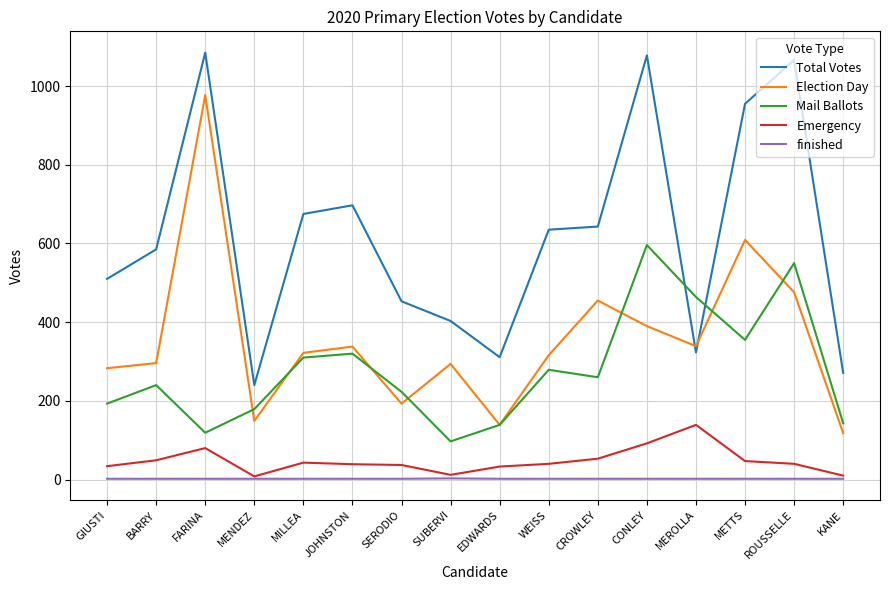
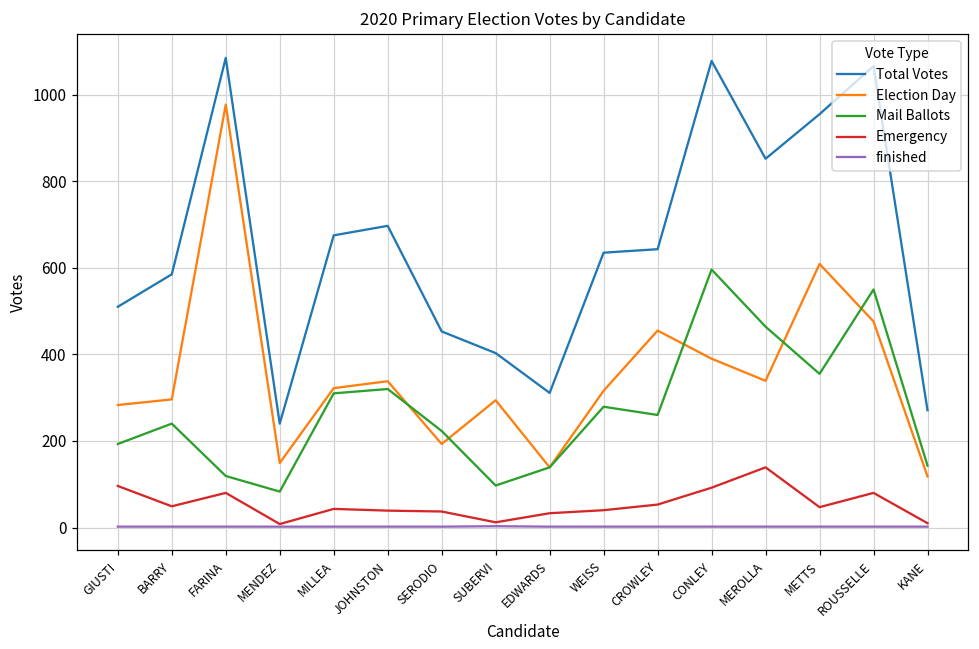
  {
    "Total Votes": {
      "GIUSTI": 510,
      "BARRY": 590,
      "FARINA": 1090,
      "MENDEZ": 240,
      "MILLEA": 680,
      "JOHNSTON": 700,
      "SERODIO": 450,
      "SUBERVI": 400,
      "EDWARDS": 310,
      "WEISS": 640,
      "CROWLEY": 640,
      "CONLEY": 1080,
-     "MEROLLA": 320,
+     "MEROLLA": 850,
      "METTS": 960,
      "KANE": 270
    },
    "Election Day": {
      "GIUSTI": 280,
      "BARRY": 300,
      "FARINA": 980,
      "MENDEZ": 150,
      "MILLEA": 320,
      "JOHNSTON": 340,
      "SERODIO": 190,
      "SUBERVI": 290,
      "WEISS": 320,
      "CROWLEY": 460,
      "CONLEY": 390,
      "MEROLLA": 340,
      "METTS": 610,
      "ROUSSELLE": 480,
      "KANE": 120
    },
    "Mail Ballots": {
      "GIUSTI": 190,
      "BARRY": 240,
      "FARINA": 120,
-     "MENDEZ": 180,
+     "MENDEZ": 80,
      "MILLEA": 310,
      "JOHNSTON": 320,
      "SERODIO": 220,
      "SUBERVI": 100,
      "WEISS": 280,
      "CROWLEY": 260,
      "CONLEY": 600,
      "MEROLLA": 460,
      "METTS": 360,
      "ROUSSELLE": 550,
      "KANE": 140
    },
    "Emergency": {
-     "GIUSTI": 30,
+     "GIUSTI": 100,
      "BARRY": 50,
      "FARINA": 80,
      "MILLEA": 40,
      "JOHNSTON": 40,
      "SERODIO": 40,
      "SUBERVI": 10,
      "EDWARDS": 30,
      "WEISS": 40,
      "CROWLEY": 50,
      "CONLEY": 90,
      "MEROLLA": 140,
      "METTS": 50,
-     "ROUSSELLE": 40,
+     "ROUSSELLE": 80,
      "KANE": 10
    },
    "finished": {
      "GIUSTI": 0,
      "BARRY": 0,
      "FARINA": 0,
      "MILLEA": 0,
      "JOHNSTON": 0,
      "SERODIO": 0,
      "SUBERVI": 0,
      "EDWARDS": 0,
      "WEISS": 0,
      "CROWLEY": 0,
      "CONLEY": 0,
      "MEROLLA": 0,
      "METTS": 0,
      "ROUSSELLE": 0,
      "KANE": 0
    }
  }
